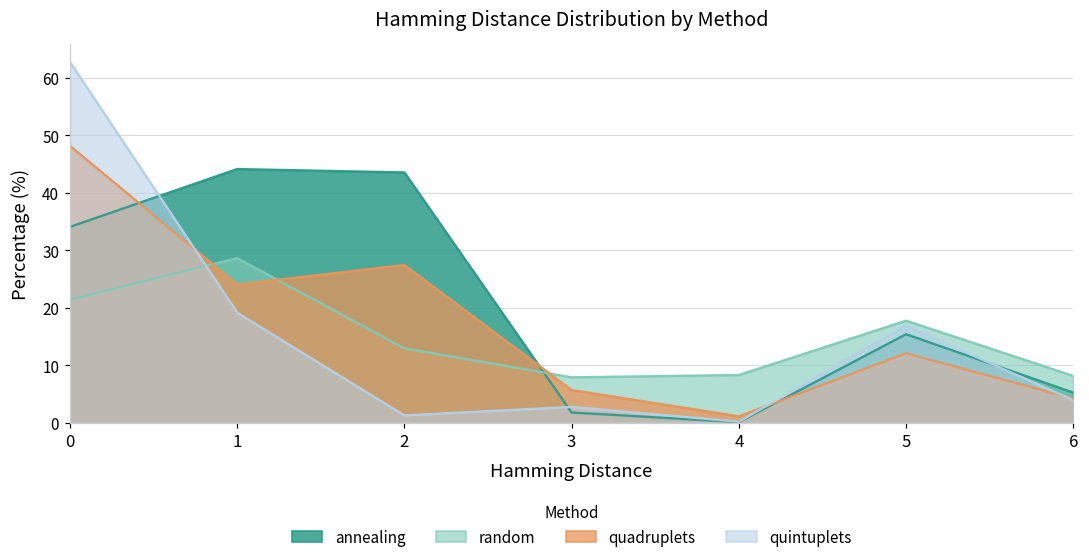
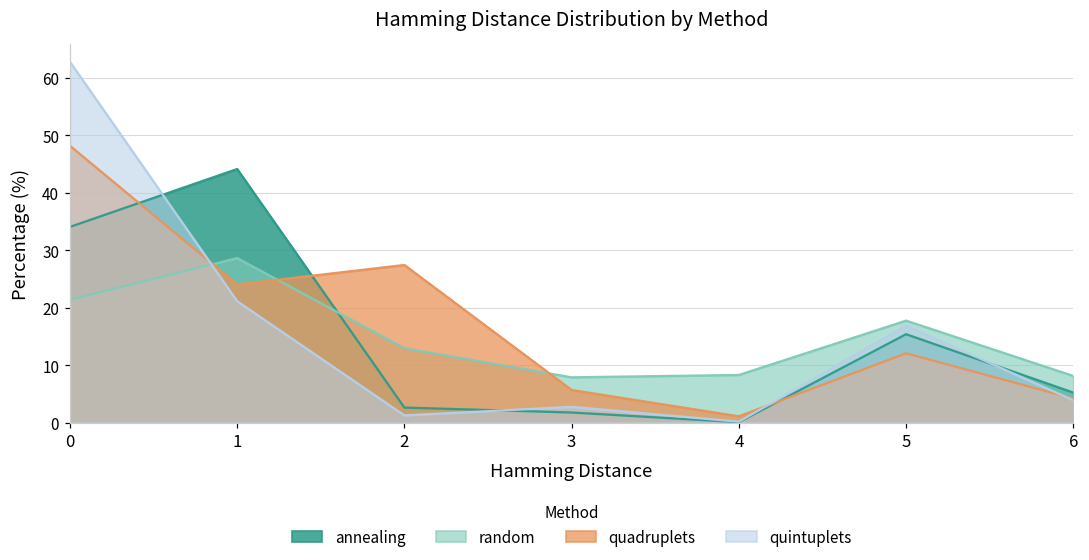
  {
    "annealing": {
      "0": 34,
      "1": 44,
-     "2": 44,
+     "2": 3,
      "3": 2,
      "5": 15,
      "6": 5
    },
    "random": {
      "0": 21,
      "1": 29,
      "2": 13,
      "3": 8,
      "4": 8,
      "5": 18,
      "6": 8
    },
    "quadruplets": {
      "0": 48,
      "1": 24,
      "2": 27,
      "3": 6,
      "4": 1,
      "5": 12
    },
    "quintuplets": {
      "0": 63,
-     "1": 19,
+     "1": 21,
      "2": 1,
      "3": 3,
      "5": 17
    }
  }
